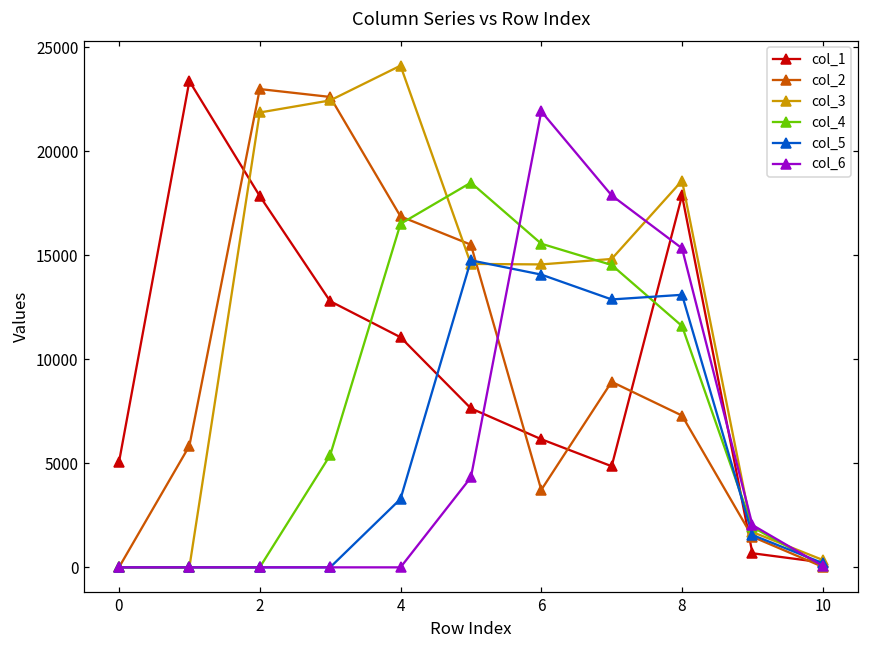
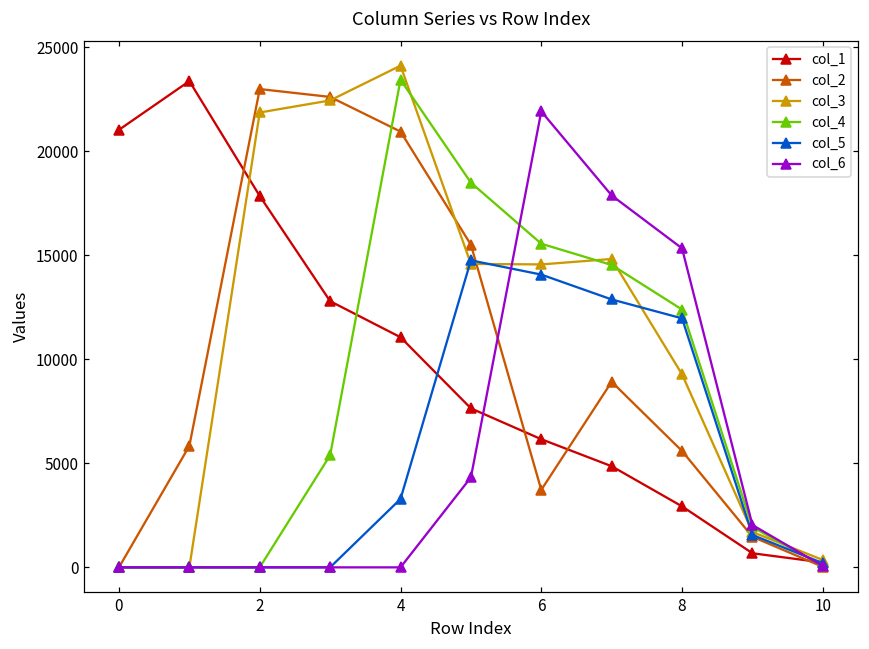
  {
    "col_1": {
-     "0": 5100,
+     "0": 21000,
      "2": 17800,
      "4": 11100,
      "6": 6200,
-     "8": 17900
+     "8": 2900
    },
    "col_2": {
      "2": 23000,
-     "4": 16900,
+     "4": 20900,
      "6": 3700,
-     "8": 7300
+     "8": 5600
    },
    "col_3": {
      "2": 21900,
      "4": 24100,
      "6": 14600,
-     "8": 18600
+     "8": 9300
    },
    "col_4": {
-     "4": 16500,
+     "4": 23400,
      "6": 15600,
-     "8": 11600
+     "8": 12400
    },
    "col_5": {
      "4": 3300,
      "6": 14100,
-     "8": 13100
+     "8": 12000
    },
    "col_6": {
      "4": 0,
      "6": 21900,
      "8": 15300
    }
  }
